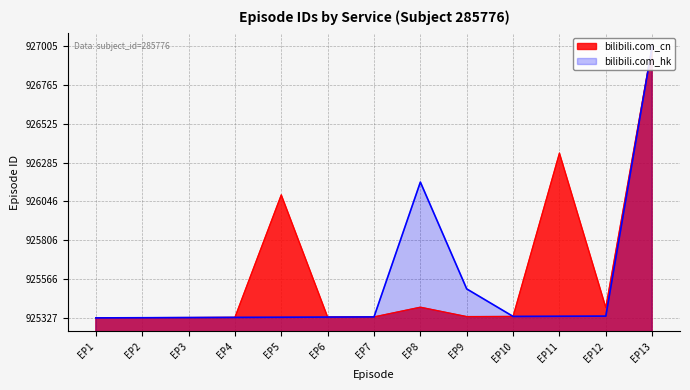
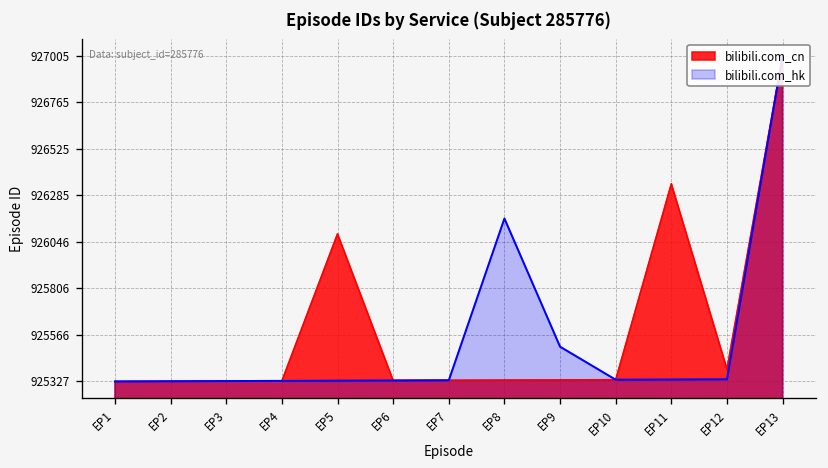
  {
    "bilibili.com_cn": {
      "EP5": 926090,
-     "EP8": 925390,
+     "EP8": 925330,
      "EP9": 925340,
      "EP11": 926350,
      "EP12": 925390
    },
    "bilibili.com_hk": {
      "EP5": 925330,
      "EP8": 926170,
      "EP9": 925510,
      "EP11": 925340,
      "EP12": 925340
    }
  }
